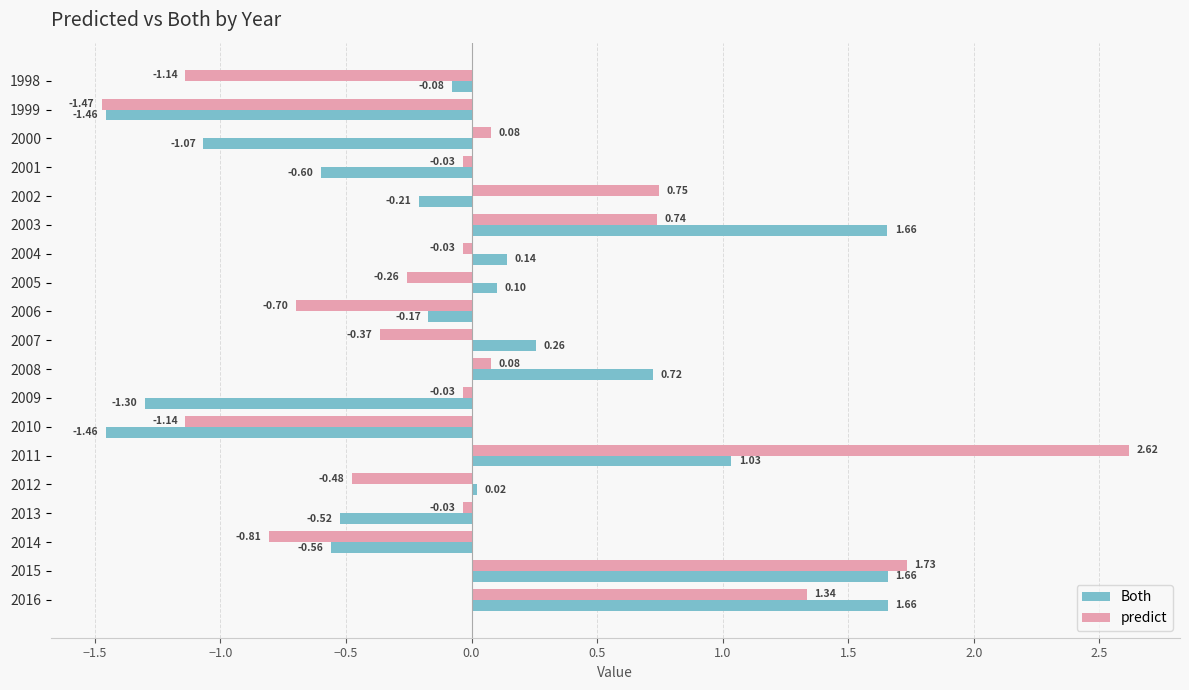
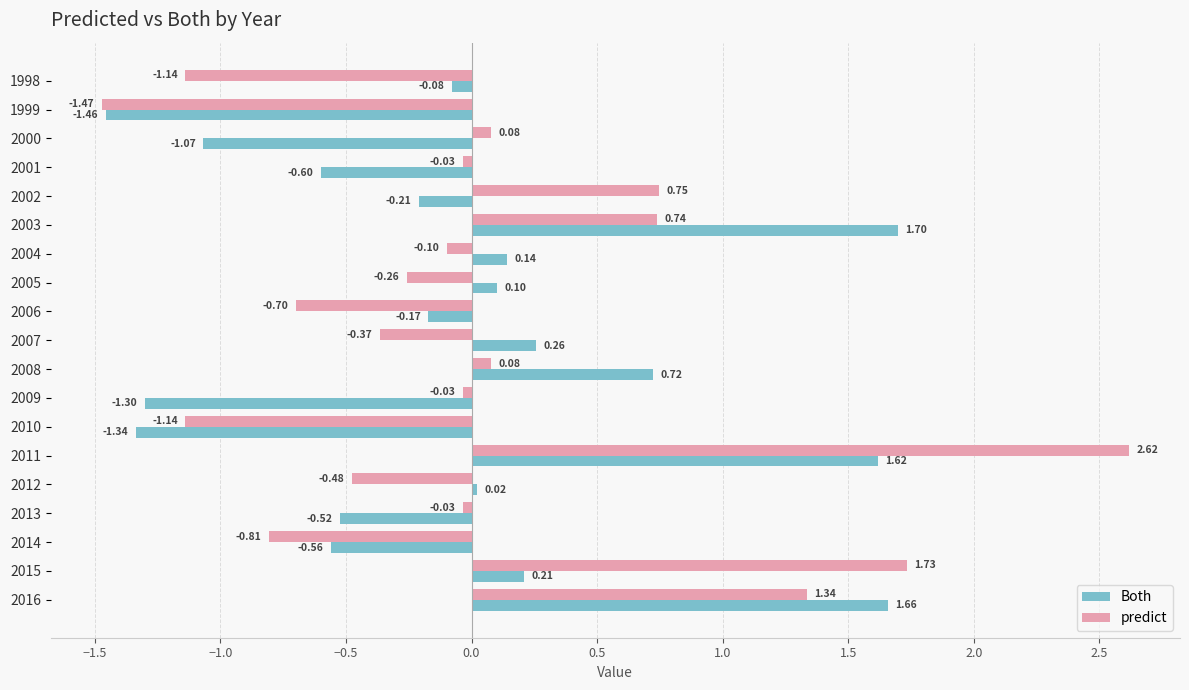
  {
    "Both": {
      "1998": -0.08,
      "1999": -1.46,
      "2000": -1.07,
      "2001": -0.60,
      "2002": -0.21,
-     "2003": 1.66,
+     "2003": 1.70,
      "2004": 0.14,
      "2005": 0.10,
      "2006": -0.17,
      "2007": 0.26,
      "2008": 0.72,
      "2009": -1.30,
-     "2010": -1.46,
-     "2011": 1.03,
+     "2010": -1.34,
+     "2011": 1.62,
      "2012": 0.02,
      "2013": -0.52,
      "2014": -0.56,
-     "2015": 1.66,
+     "2015": 0.21,
      "2016": 1.66
    },
    "predict": {
      "1998": -1.14,
      "1999": -1.47,
      "2000": 0.08,
      "2001": -0.03,
      "2002": 0.75,
      "2003": 0.74,
-     "2004": -0.03,
+     "2004": -0.10,
      "2005": -0.26,
      "2006": -0.70,
      "2007": -0.37,
      "2008": 0.08,
      "2009": -0.03,
      "2010": -1.14,
      "2011": 2.62,
      "2012": -0.48,
      "2013": -0.03,
      "2014": -0.81,
      "2015": 1.73,
      "2016": 1.34
    }
  }
